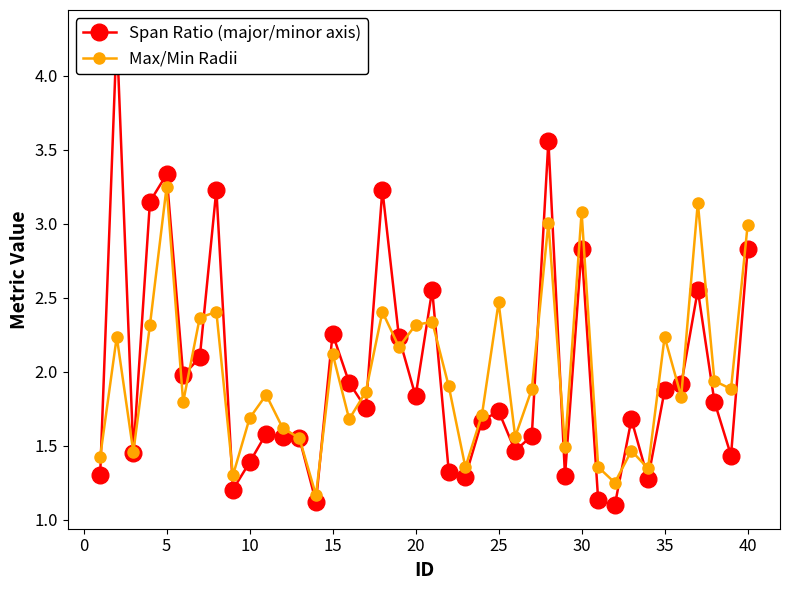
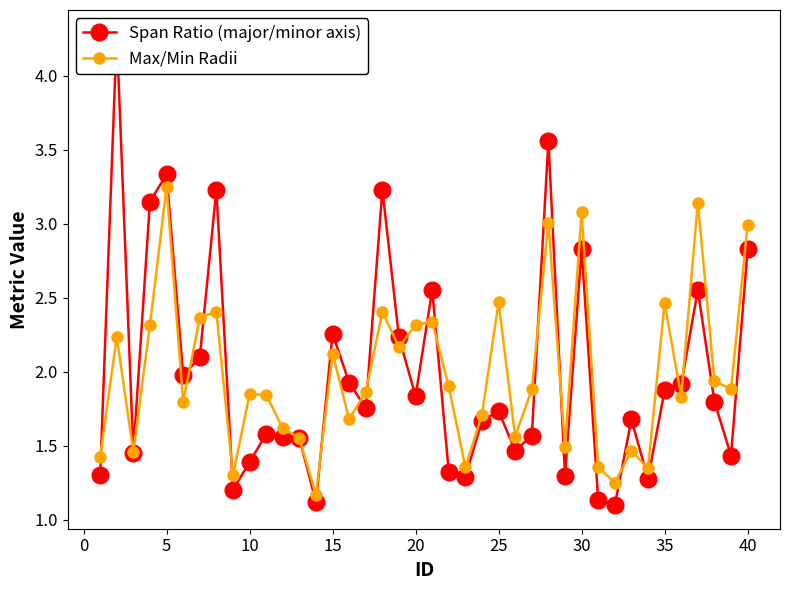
  {
    "Span Ratio (major/minor axis)": {
      "5": 3.33,
      "10": 1.39,
      "15": 2.26,
      "20": 1.84,
      "25": 1.73,
      "30": 2.83,
      "35": 1.87,
      "40": 2.83
    },
    "Max/Min Radii": {
      "5": 3.25,
-     "10": 1.69,
+     "10": 1.85,
      "15": 2.12,
      "20": 2.32,
      "25": 2.47,
      "30": 3.08,
-     "35": 2.24,
+     "35": 2.47,
      "40": 2.99
    }
  }
